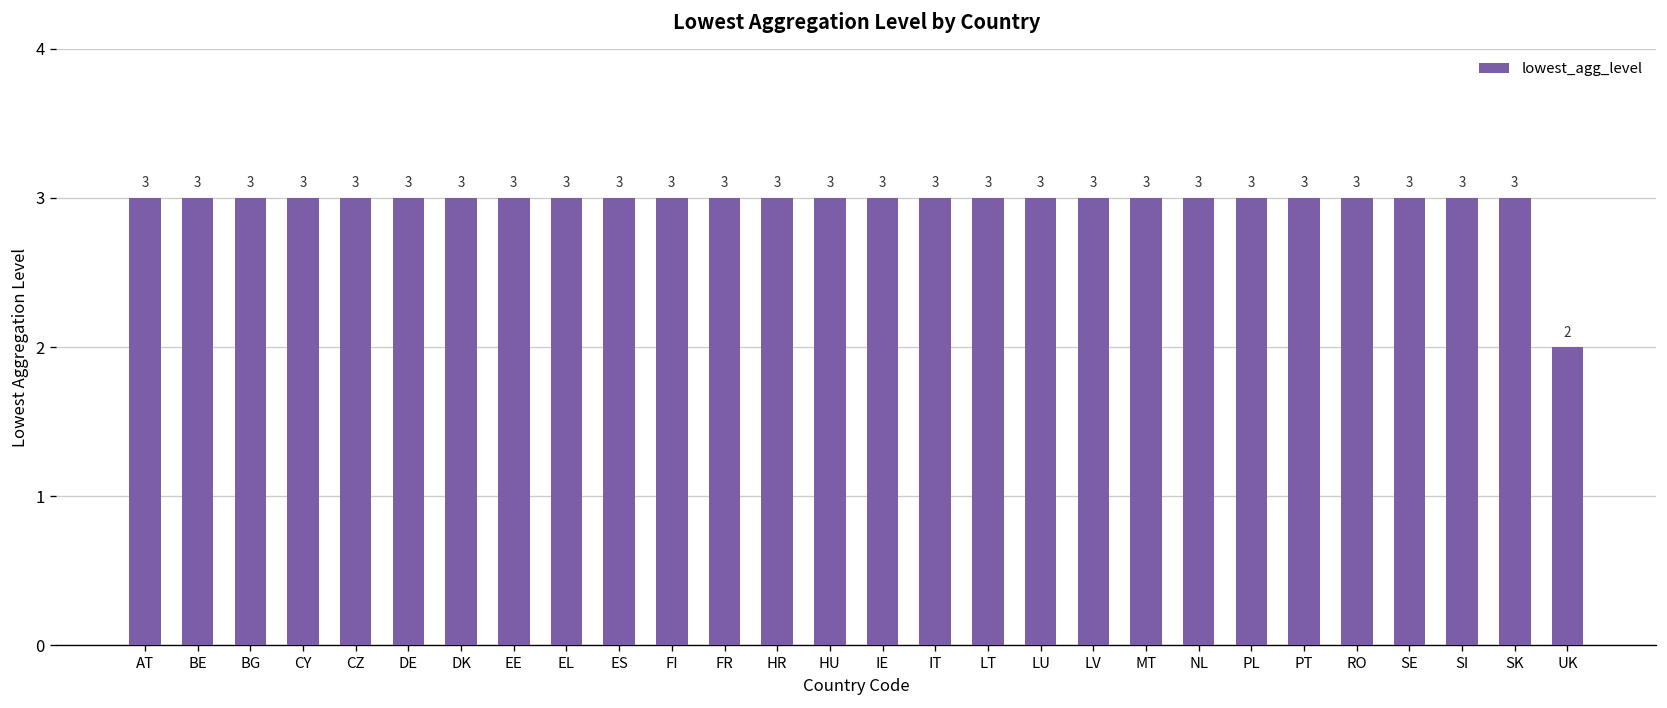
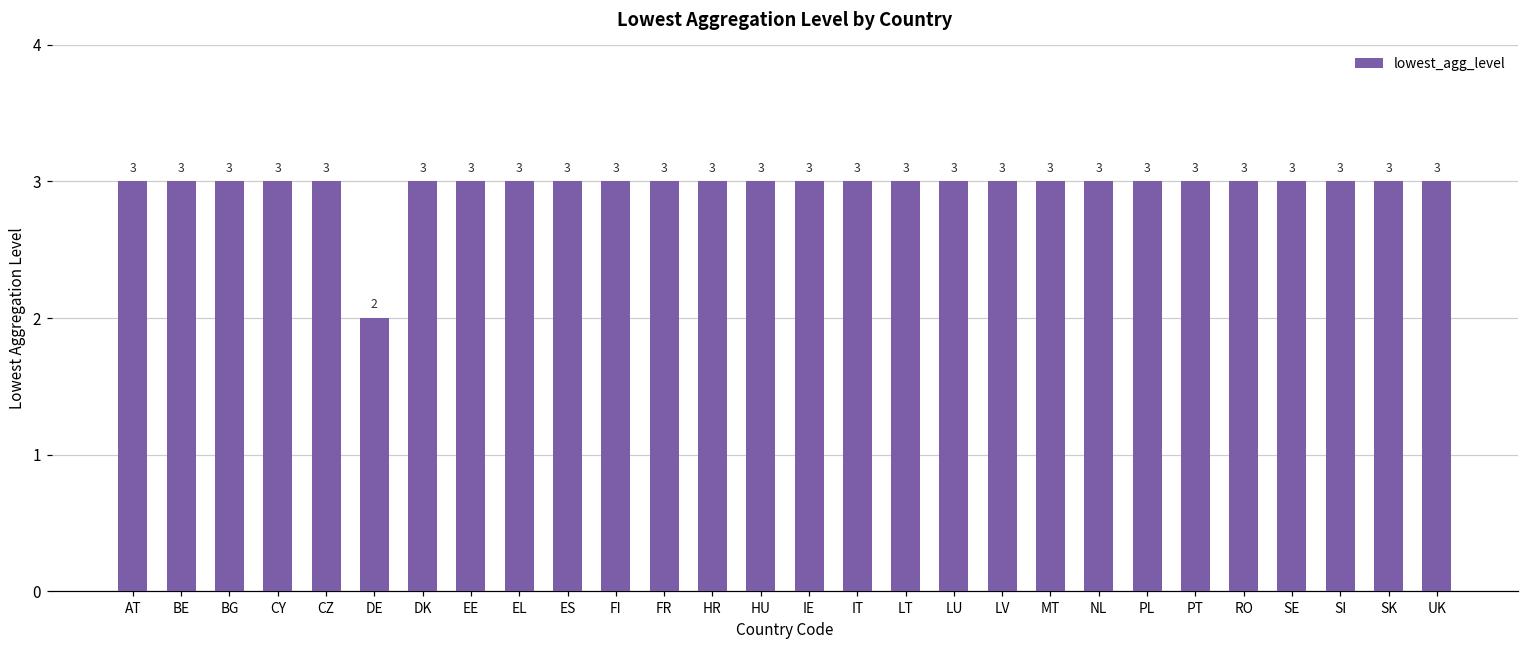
  {
    "AT": 3,
    "BE": 3,
    "BG": 3,
    "CY": 3,
    "CZ": 3,
-   "DE": 3,
+   "DE": 2,
    "DK": 3,
    "EE": 3,
    "EL": 3,
    "ES": 3,
    "FI": 3,
    "FR": 3,
    "HR": 3,
    "HU": 3,
    "IE": 3,
    "IT": 3,
    "LT": 3,
    "LU": 3,
    "LV": 3,
    "MT": 3,
    "NL": 3,
    "PL": 3,
    "PT": 3,
    "RO": 3,
    "SE": 3,
    "SI": 3,
    "SK": 3,
-   "UK": 2
+   "UK": 3
  }
